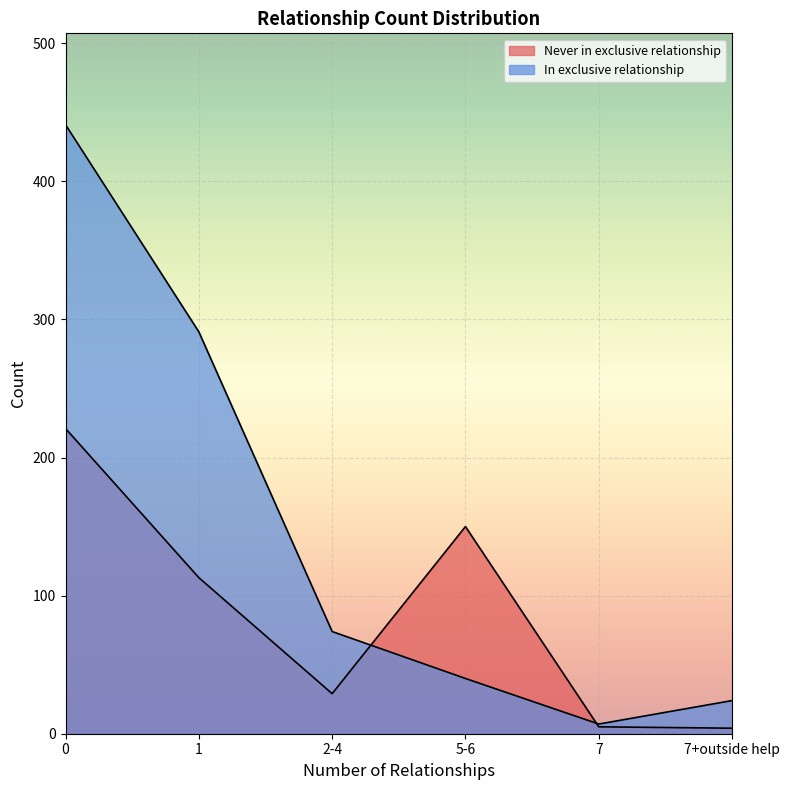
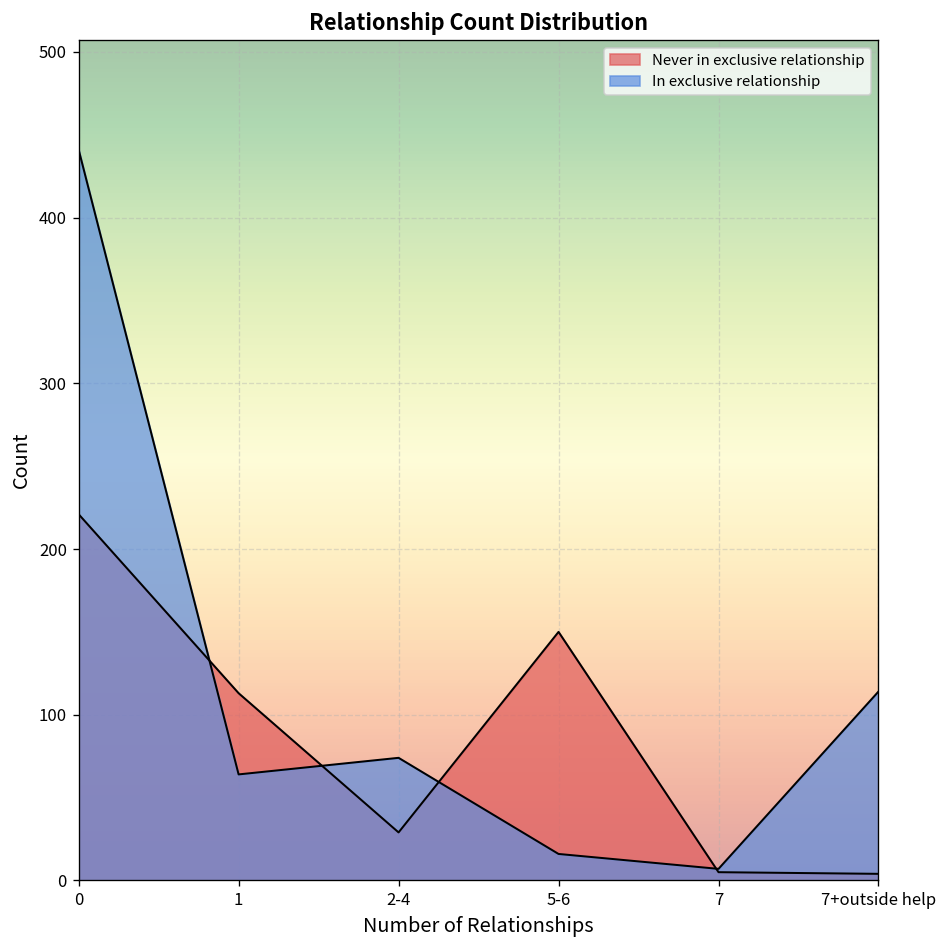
  {
    "Never in exclusive relationship": {
      "0": 221,
      "1": 113,
      "2-4": 29,
      "5-6": 150,
      "7": 5,
      "7+outside help": 4
    },
    "In exclusive relationship": {
      "0": 441,
-     "1": 291,
+     "1": 64,
      "2-4": 74,
-     "5-6": 40,
+     "5-6": 16,
      "7": 7,
-     "7+outside help": 24
+     "7+outside help": 114
    }
  }
